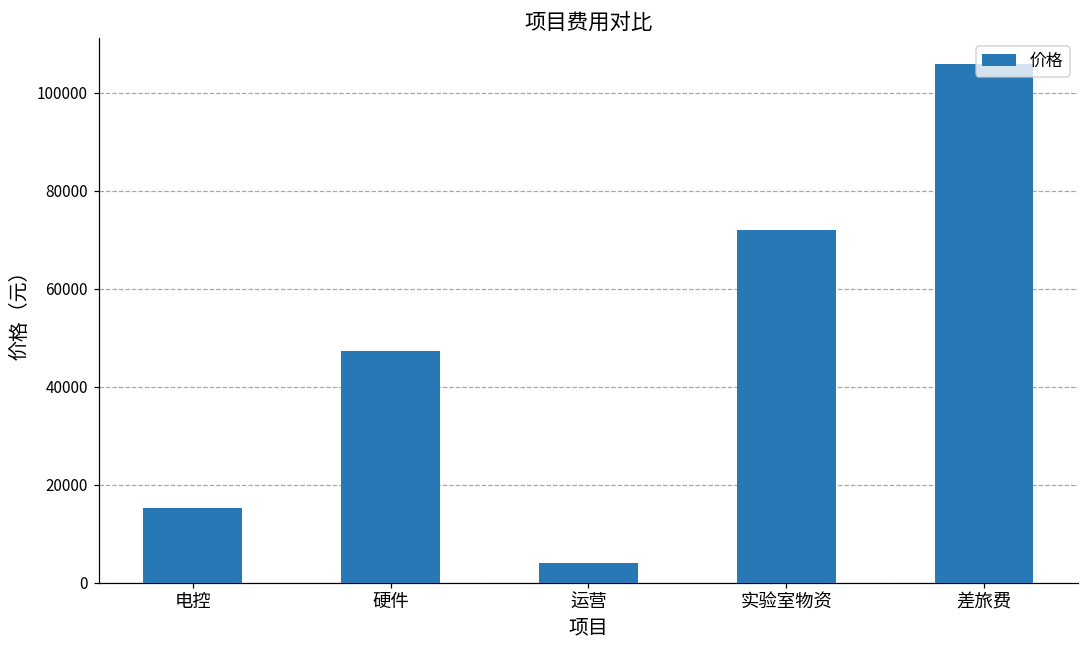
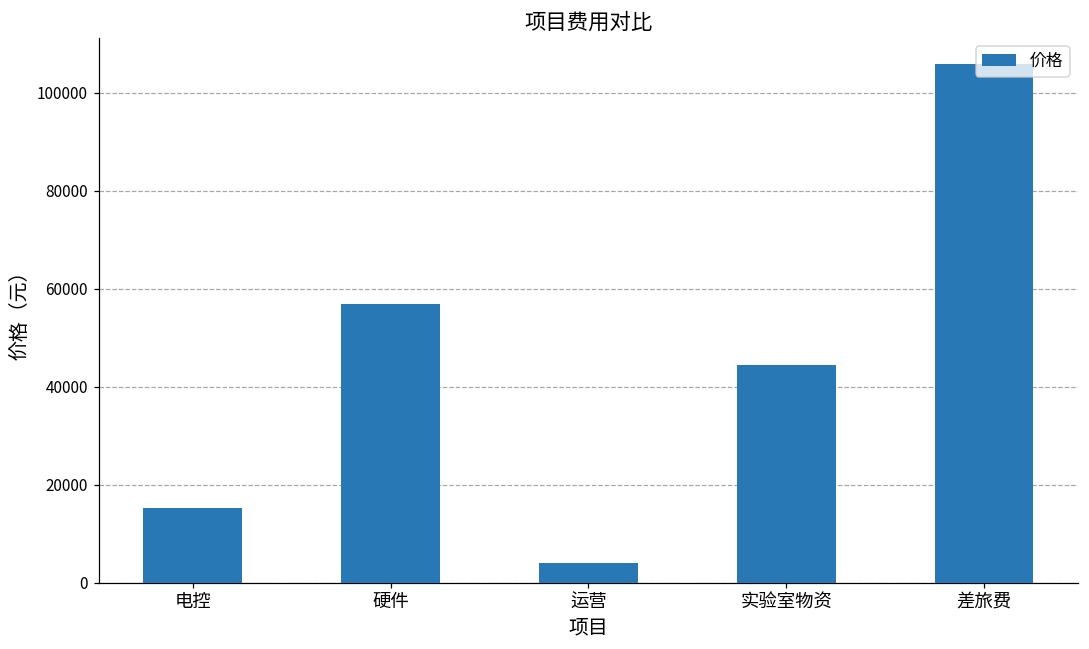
  {
    "电控": 15000,
-   "硬件": 47000,
+   "硬件": 57000,
    "运营": 4000,
-   "实验室物资": 72000
+   "实验室物资": 45000
  }
